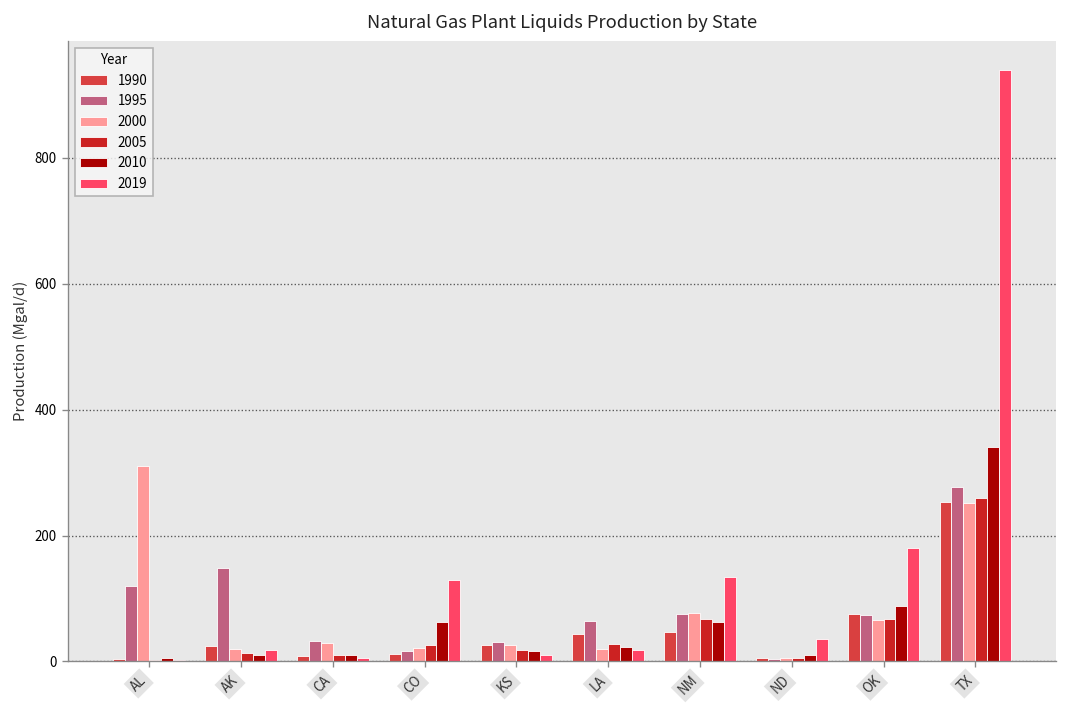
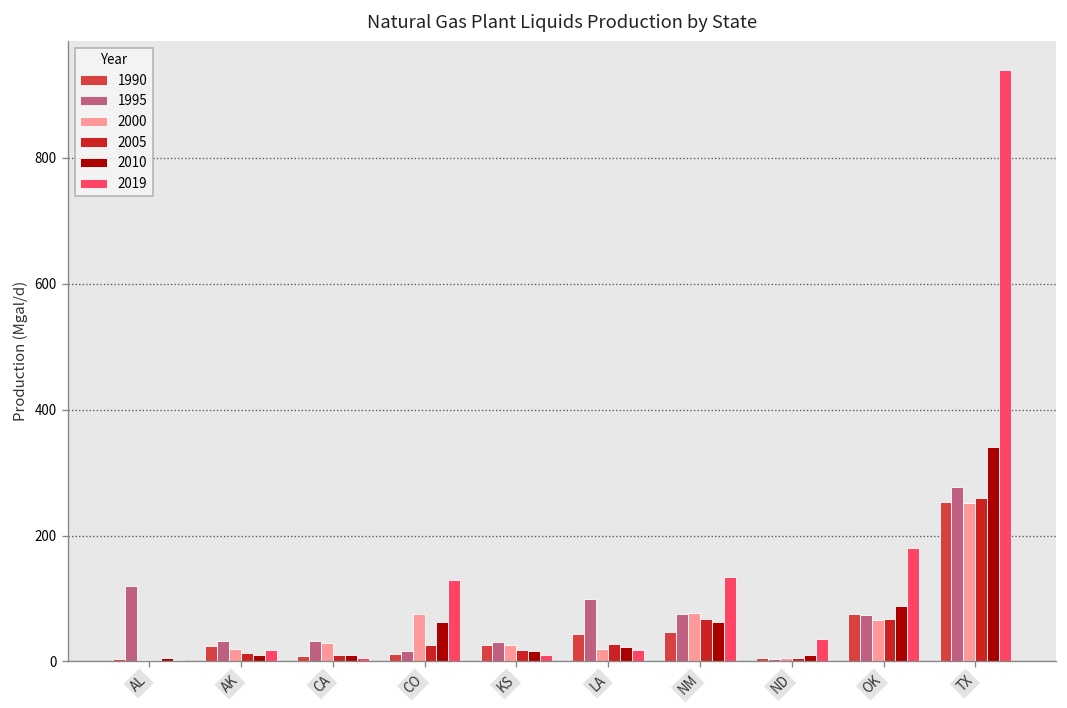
  {
    "1995": {
      "AL": 120,
-     "AK": 150,
+     "AK": 30,
      "CA": 30,
      "CO": 20,
      "KS": 30,
-     "LA": 70,
+     "LA": 100,
      "NM": 80,
      "OK": 70,
      "TX": 280
    },
    "2000": {
-     "AL": 310,
+     "AL": 0,
      "AK": 20,
      "CA": 30,
-     "CO": 20,
+     "CO": 80,
      "KS": 30,
      "LA": 20,
      "NM": 80,
      "ND": 10,
      "OK": 70,
      "TX": 250
    }
  }
